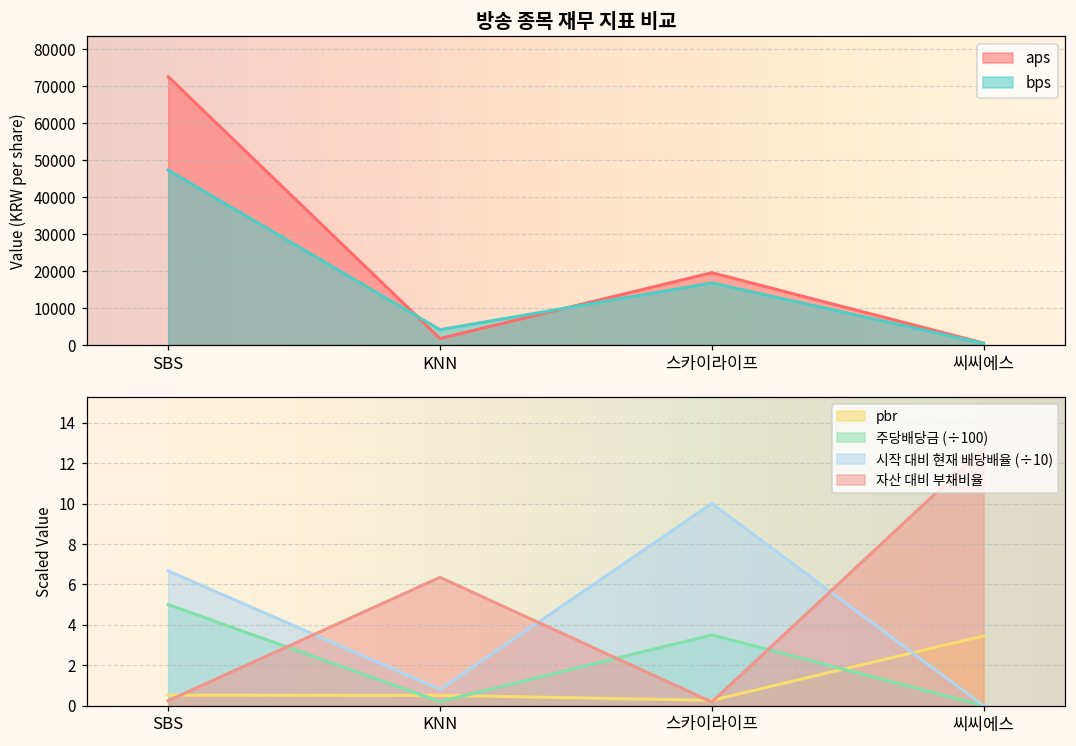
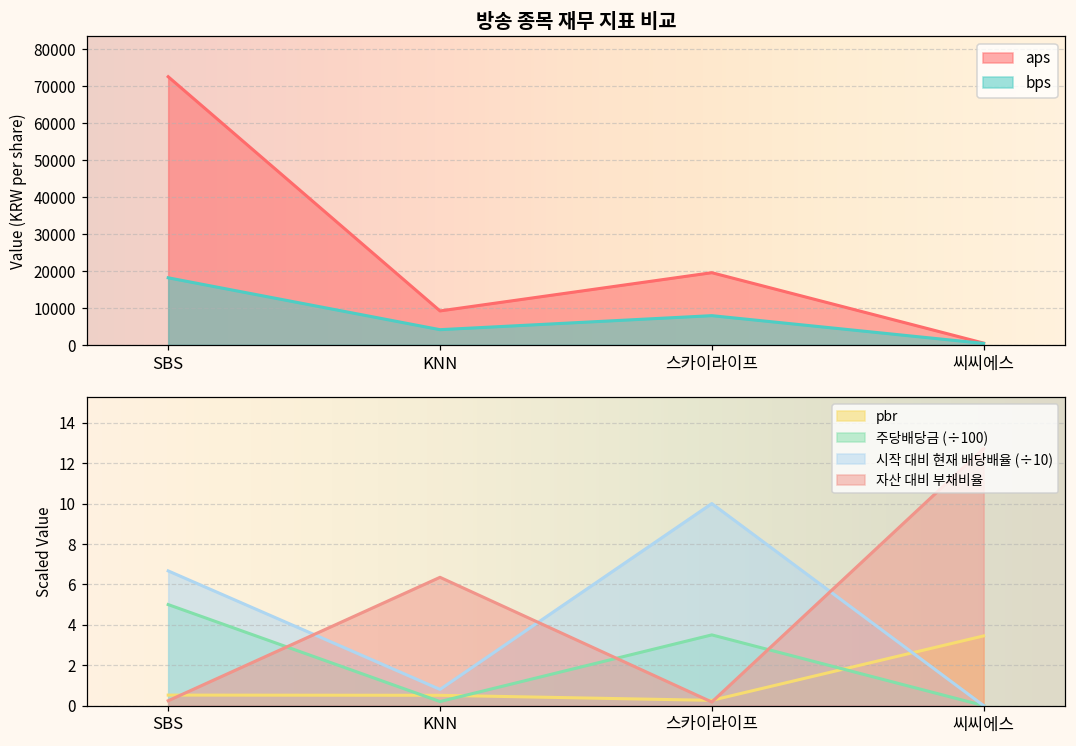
  {
    "방송 종목 재무 지표 비교": {
      "aps": {
        "SBS": 73000,
-       "KNN": 2000,
+       "KNN": 9000,
        "스카이라이프": 20000
      },
      "bps": {
-       "SBS": 47000,
+       "SBS": 18000,
        "KNN": 4000,
-       "스카이라이프": 17000
+       "스카이라이프": 8000
      }
    }
  }
